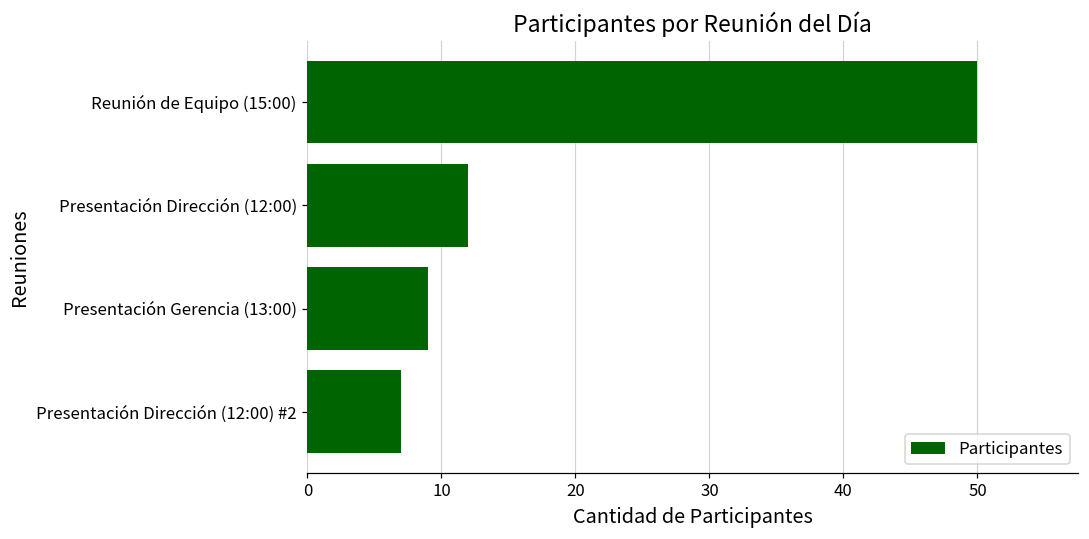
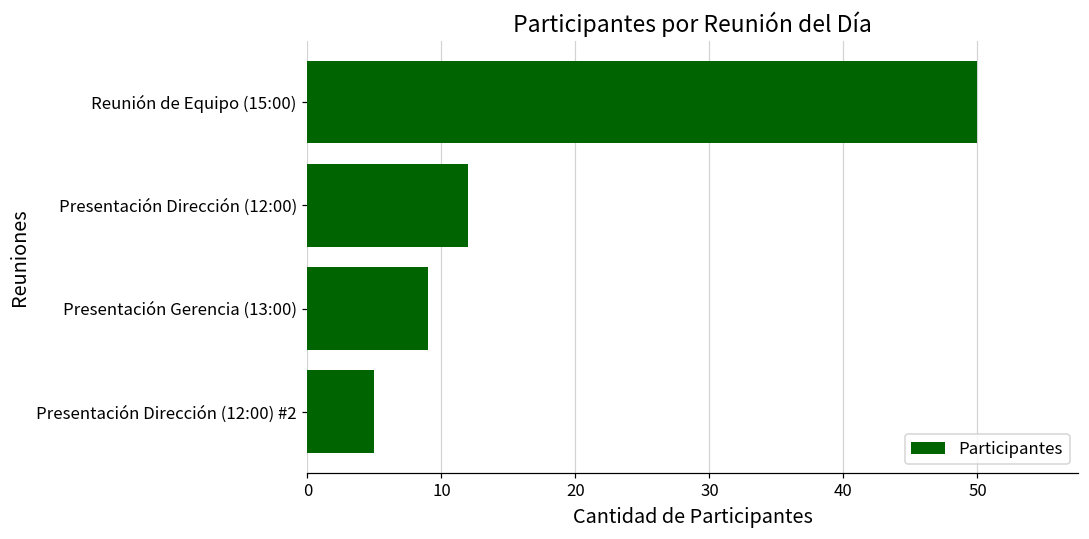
  {
    "Reunión de Equipo (15:00)": 50,
    "Presentación Dirección (12:00)": 12,
    "Presentación Gerencia (13:00)": 9,
-   "Presentación Dirección (12:00) #2": 7
+   "Presentación Dirección (12:00) #2": 5
  }
